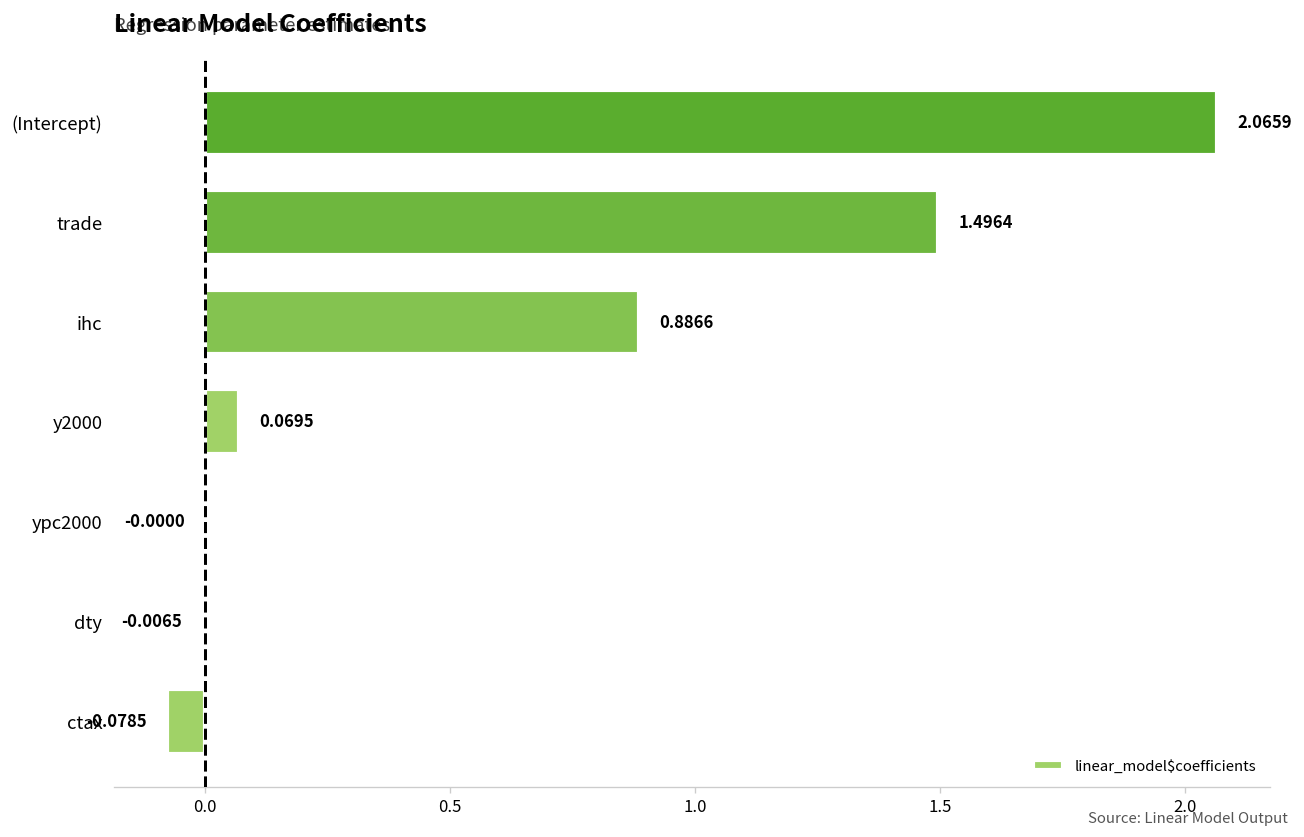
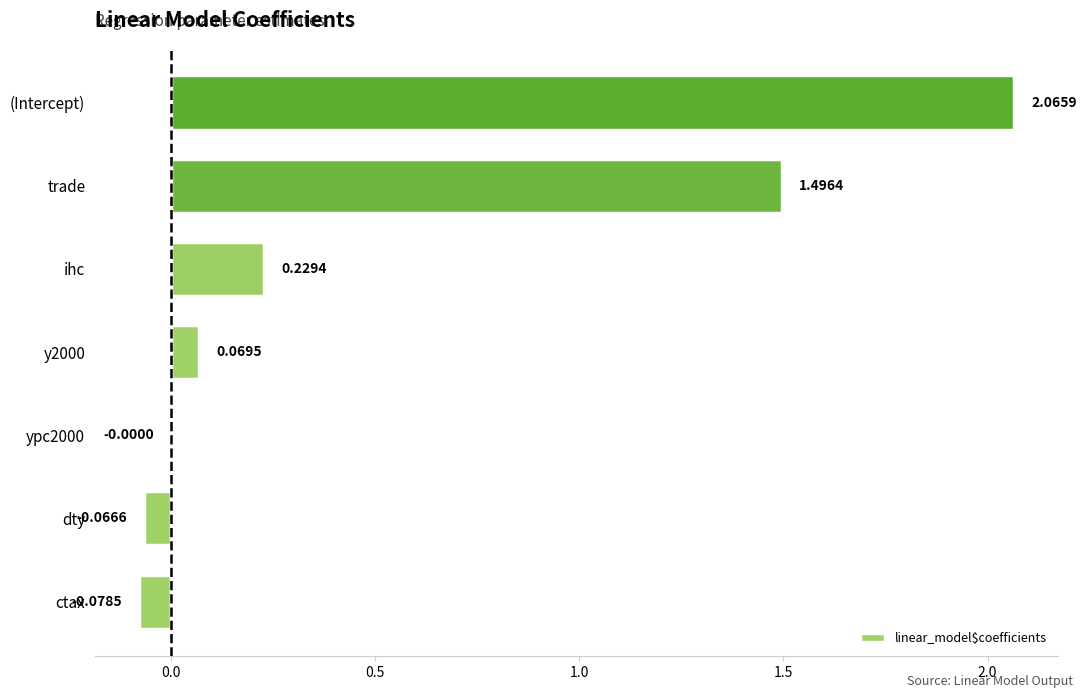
  {
    "(Intercept)": 2.0659,
    "trade": 1.4964,
-   "ihc": 0.8866,
+   "ihc": 0.2294,
    "y2000": 0.0695,
    "ypc2000": -0.0000,
-   "dty": -0.0065,
+   "dty": -0.0666,
    "ctax": -0.0785
  }
